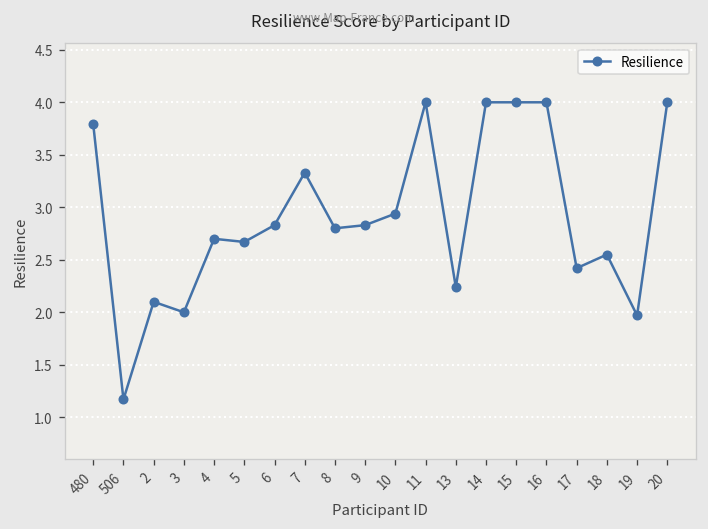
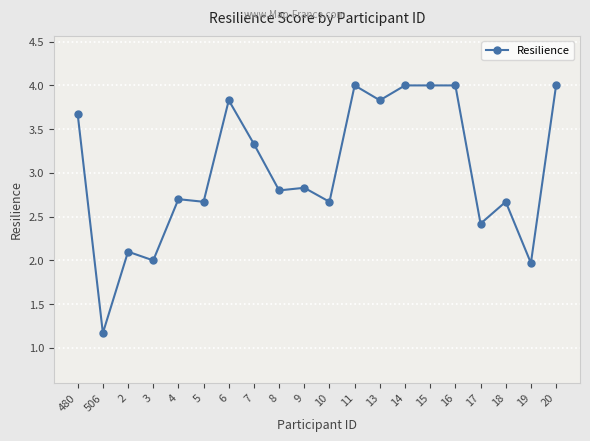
  {
-   "480": 3.8,
+   "480": 3.7,
    "506": 1.2,
    "2": 2.1,
    "3": 2.0,
    "4": 2.7,
    "5": 2.7,
-   "6": 2.8,
+   "6": 3.8,
    "7": 3.3,
    "8": 2.8,
    "9": 2.8,
-   "10": 2.9,
+   "10": 2.7,
    "11": 4.0,
-   "13": 2.2,
+   "13": 3.8,
    "14": 4.0,
    "15": 4.0,
    "16": 4.0,
    "17": 2.4,
-   "18": 2.6,
+   "18": 2.7,
    "19": 2.0,
    "20": 4.0
  }
